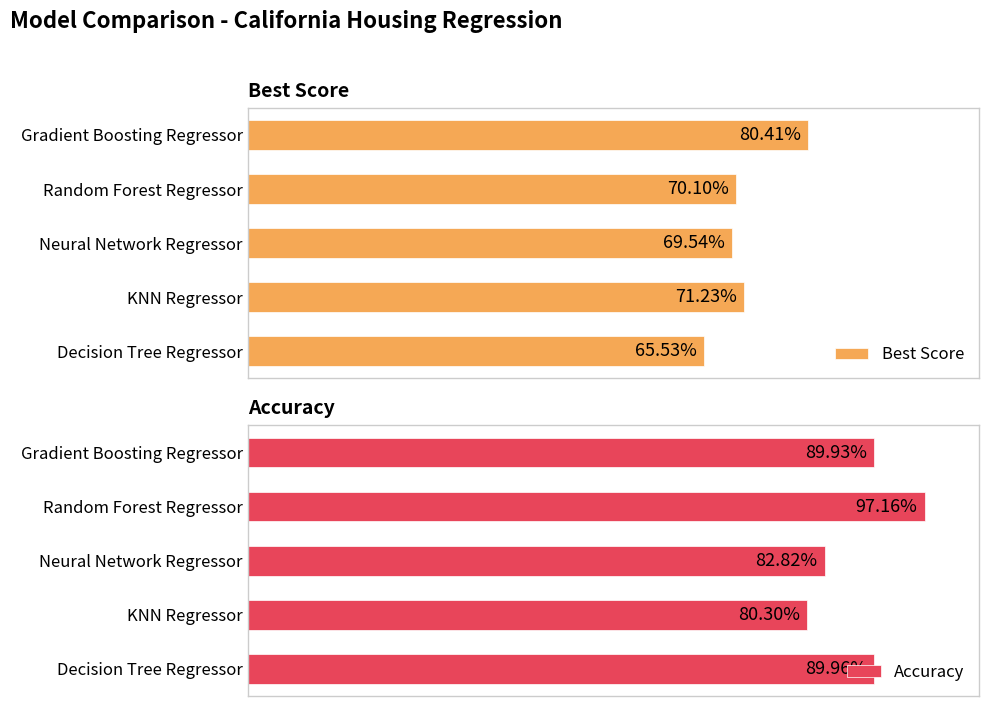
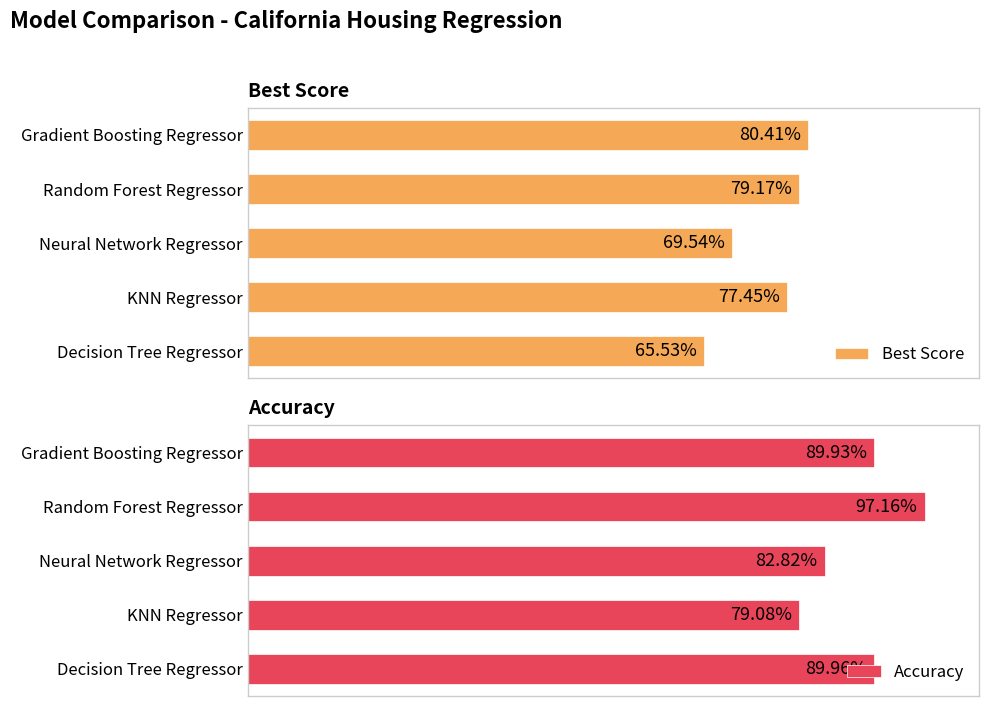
  {
    "Best Score": {
      "Gradient Boosting Regressor": "80.41%",
-     "Random Forest Regressor": "70.10%",
+     "Random Forest Regressor": "79.17%",
      "Neural Network Regressor": "69.54%",
-     "KNN Regressor": "71.23%",
+     "KNN Regressor": "77.45%",
      "Decision Tree Regressor": "65.53%"
    },
    "Accuracy": {
      "Gradient Boosting Regressor": "89.93%",
      "Random Forest Regressor": "97.16%",
      "Neural Network Regressor": "82.82%",
-     "KNN Regressor": "80.30%",
+     "KNN Regressor": "79.08%",
      "Decision Tree Regressor": "89.96%"
    }
  }
